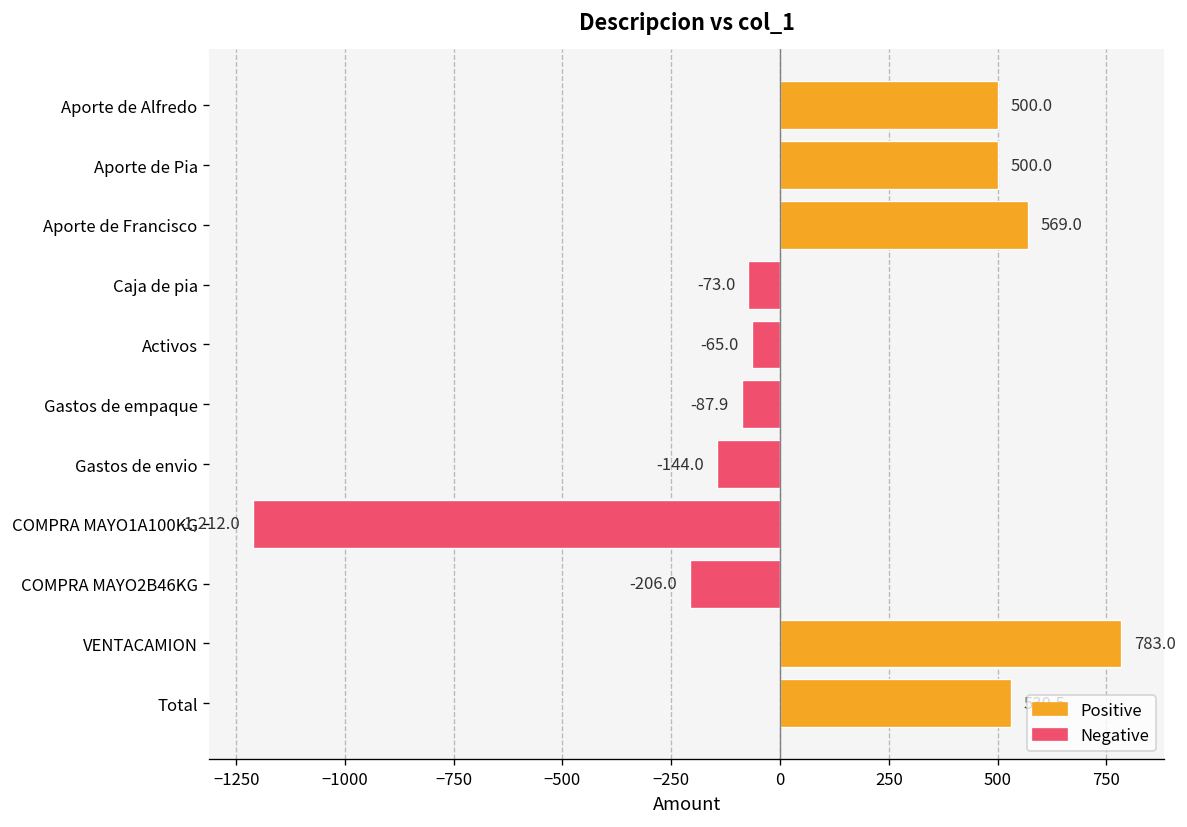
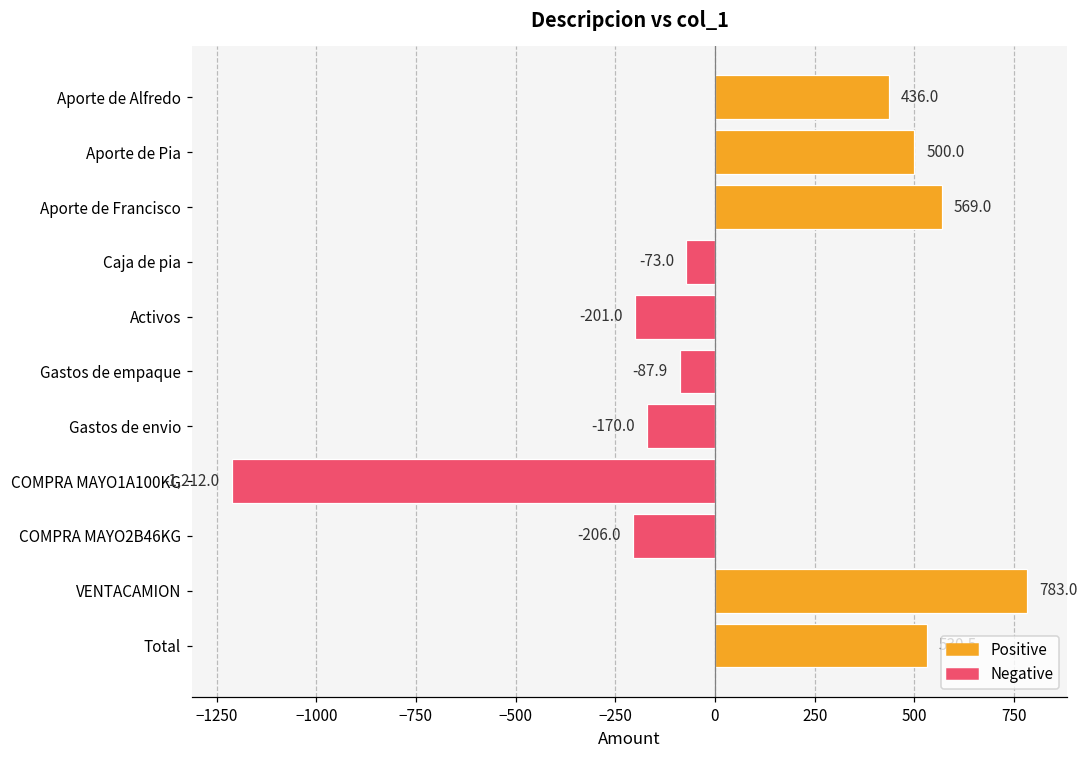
  {
-   "Aporte de Alfredo": "500.0",
+   "Aporte de Alfredo": "436.0",
    "Aporte de Pia": "500.0",
    "Aporte de Francisco": "569.0",
    "Caja de pia": "-73.0",
-   "Activos": "-65.0",
+   "Activos": "-201.0",
    "Gastos de empaque": "-87.9",
-   "Gastos de envio": "-144.0",
+   "Gastos de envio": "-170.0",
    "COMPRA MAYO1A100KG": "-1,212.0",
    "COMPRA MAYO2B46KG": "-206.0",
    "VENTACAMION": "783.0"
  }
